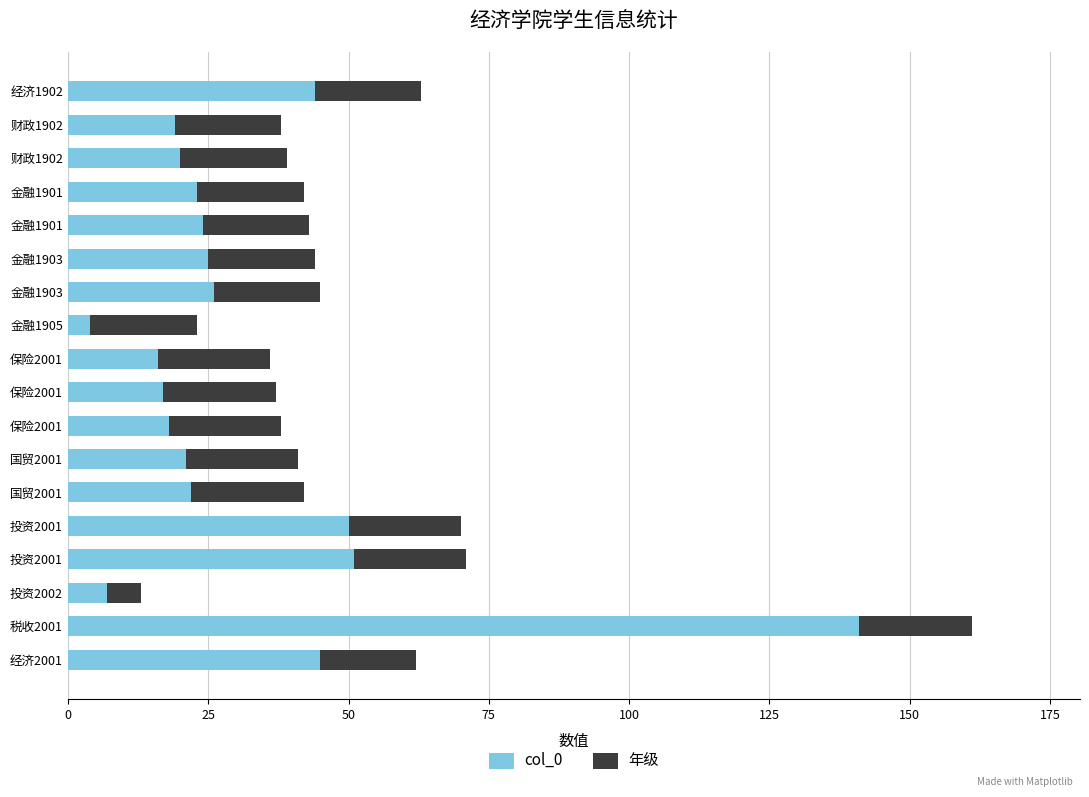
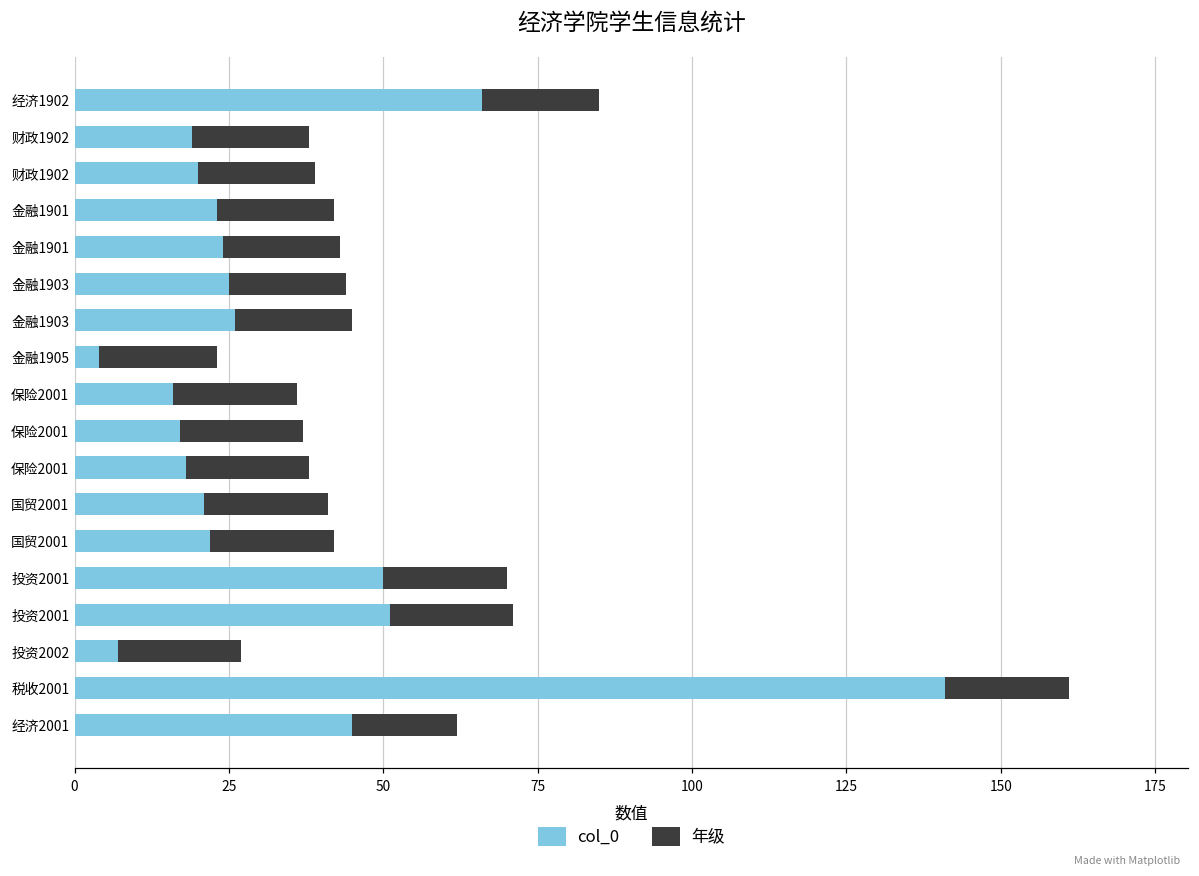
  {
    "col_0": {
-     "经济1902": 44,
+     "经济1902": 66,
      "金融1905": 4,
      "投资2002": 7,
      "税收2001": 141,
      "经济2001": 45
    },
    "年级": {
      "经济1902": 19,
      "金融1905": 19,
-     "投资2002": 6,
+     "投资2002": 20,
      "税收2001": 20,
      "经济2001": 17
    }
  }
